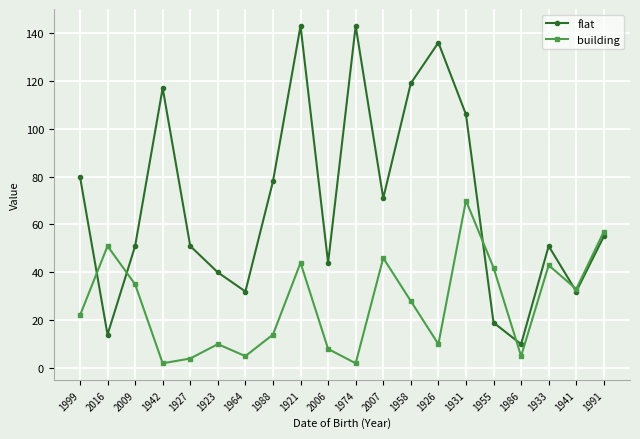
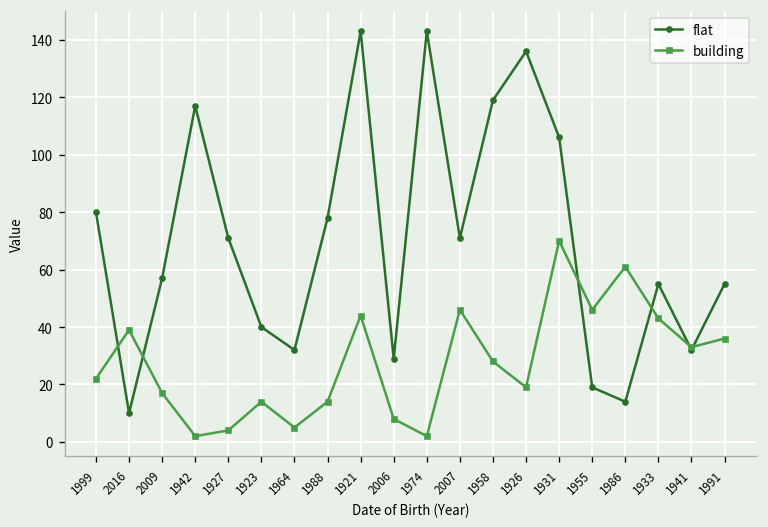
  {
    "flat": {
      "1999": 80,
-     "2016": 14,
-     "2009": 51,
+     "2016": 10,
+     "2009": 57,
      "1942": 117,
-     "1927": 51,
+     "1927": 71,
      "1923": 40,
      "1964": 32,
      "1988": 78,
      "1921": 143,
-     "2006": 44,
+     "2006": 29,
      "1974": 143,
      "2007": 71,
      "1958": 119,
      "1926": 136,
      "1931": 106,
      "1955": 19,
-     "1986": 10,
-     "1933": 51,
+     "1986": 14,
+     "1933": 55,
      "1991": 55
    },
    "building": {
      "1999": 22,
-     "2016": 51,
-     "2009": 35,
+     "2016": 39,
+     "2009": 17,
      "1942": 2,
      "1927": 4,
-     "1923": 10,
+     "1923": 14,
      "1964": 5,
      "1988": 14,
      "1921": 44,
      "2006": 8,
      "1974": 2,
      "2007": 46,
      "1958": 28,
-     "1926": 10,
+     "1926": 19,
      "1931": 70,
-     "1955": 42,
-     "1986": 5,
+     "1955": 46,
+     "1986": 61,
      "1933": 43,
-     "1991": 57
+     "1991": 36
    }
  }
